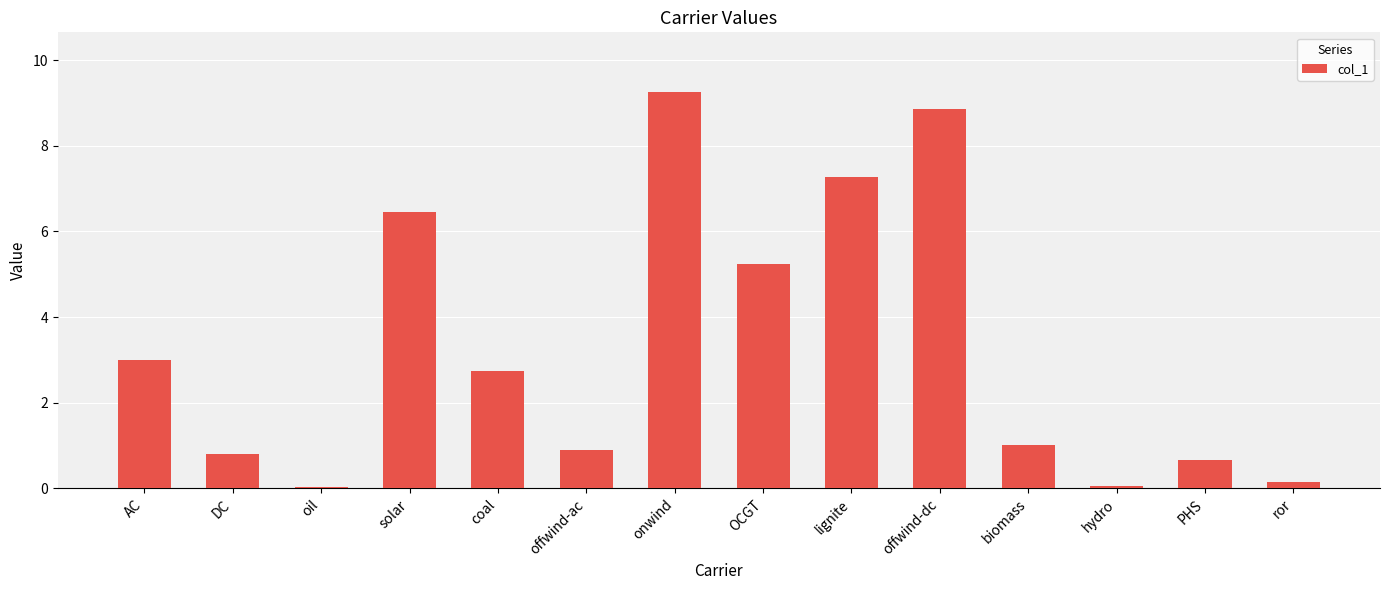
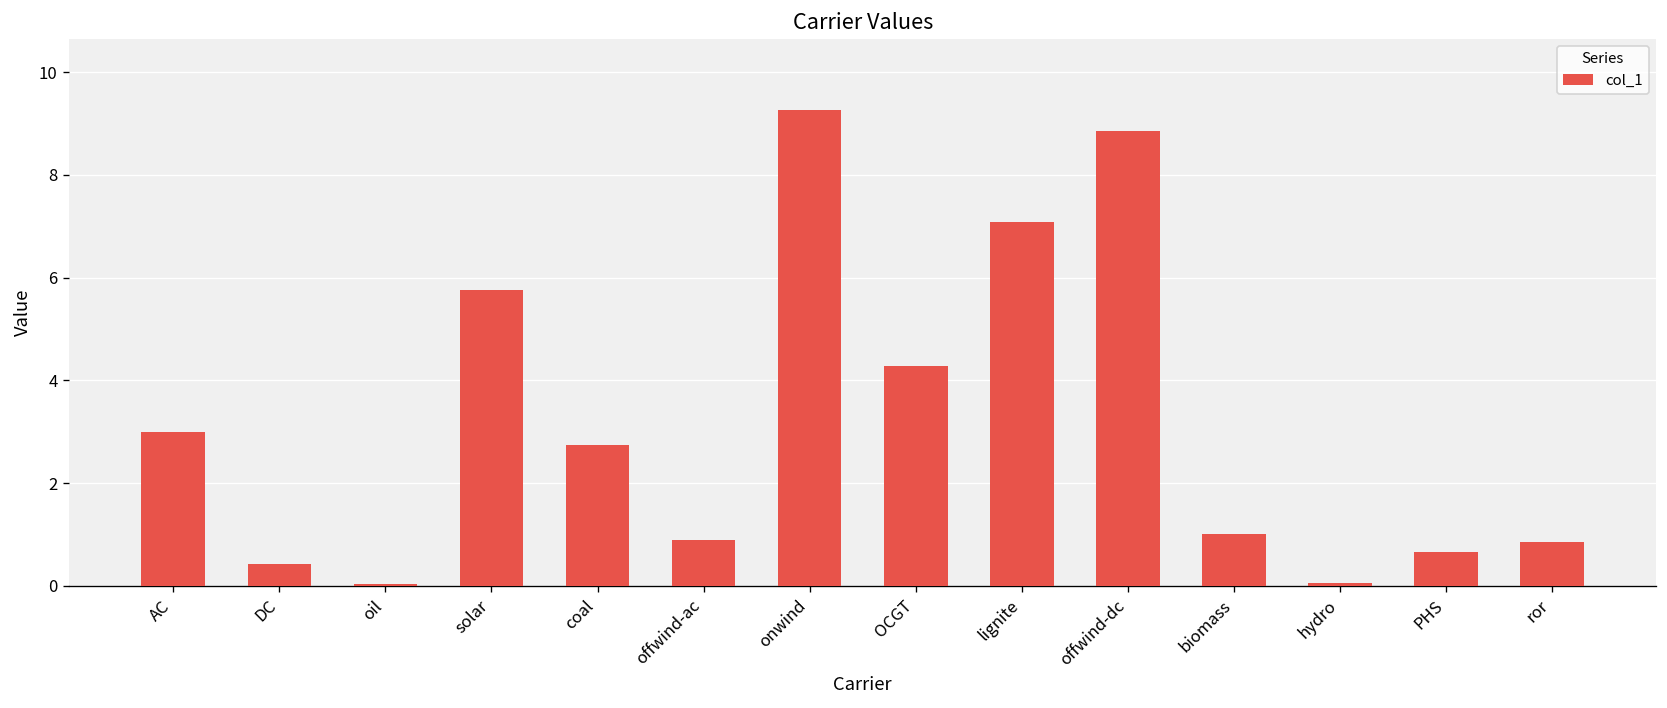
  {
    "AC": 3.0,
-   "DC": 0.8,
-   "solar": 6.5,
+   "DC": 0.4,
+   "solar": 5.8,
    "coal": 2.8,
    "offwind-ac": 0.9,
    "onwind": 9.3,
-   "OCGT": 5.2,
-   "lignite": 7.3,
+   "OCGT": 4.3,
+   "lignite": 7.1,
    "offwind-dc": 8.9,
    "biomass": 1.0,
    "PHS": 0.7,
-   "ror": 0.2
+   "ror": 0.9
  }
